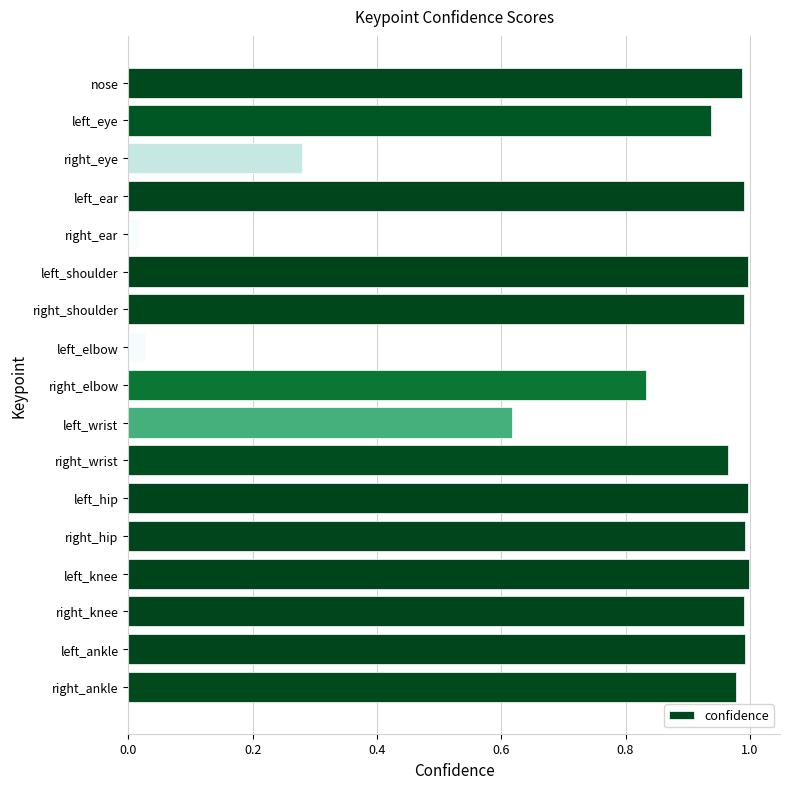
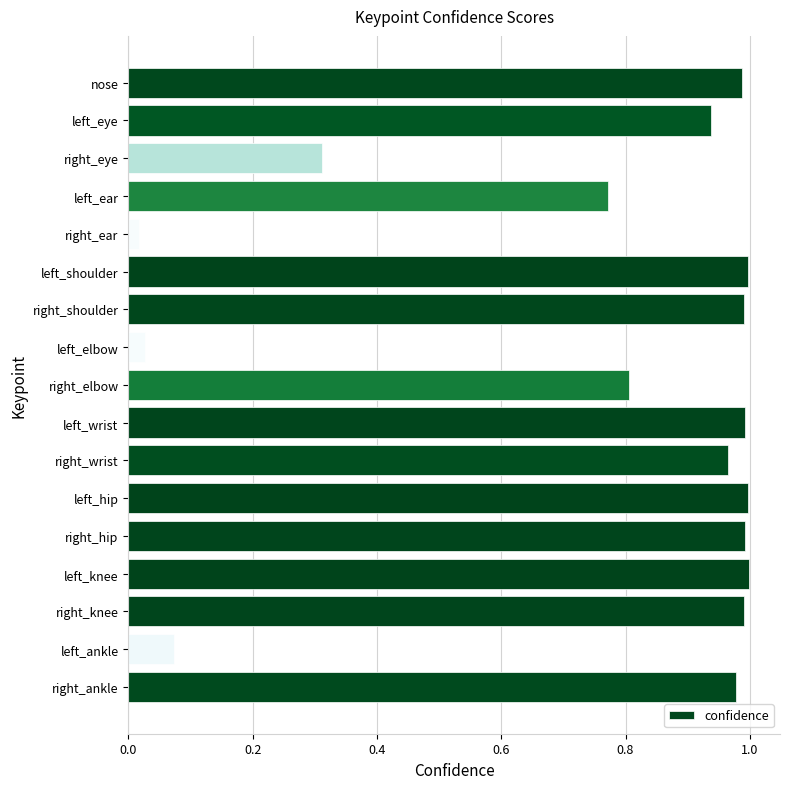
  {
    "nose": 0.99,
    "left_eye": 0.94,
-   "right_eye": 0.28,
-   "left_ear": 0.99,
+   "right_eye": 0.31,
+   "left_ear": 0.77,
    "right_ear": 0.02,
    "left_shoulder": 1.00,
    "right_shoulder": 0.99,
    "left_elbow": 0.03,
-   "right_elbow": 0.83,
-   "left_wrist": 0.62,
+   "right_elbow": 0.80,
+   "left_wrist": 0.99,
    "right_wrist": 0.97,
    "left_hip": 1.00,
    "right_hip": 0.99,
    "left_knee": 1.00,
    "right_knee": 0.99,
-   "left_ankle": 0.99,
+   "left_ankle": 0.07,
    "right_ankle": 0.98
  }
